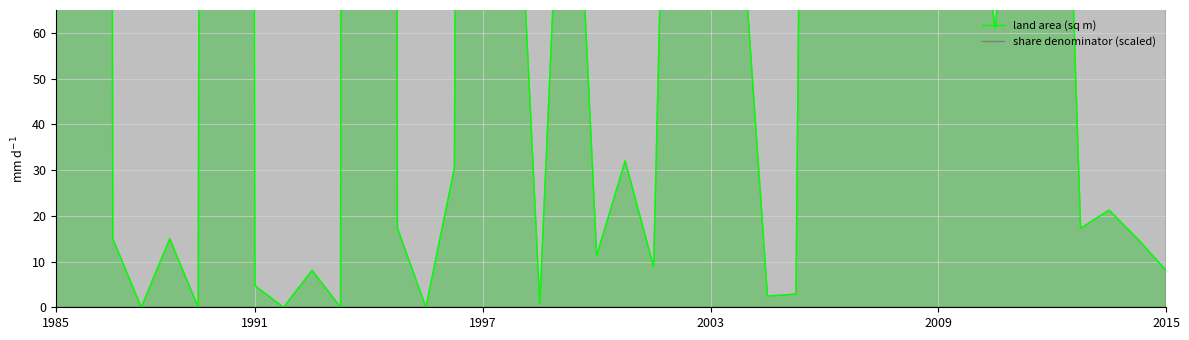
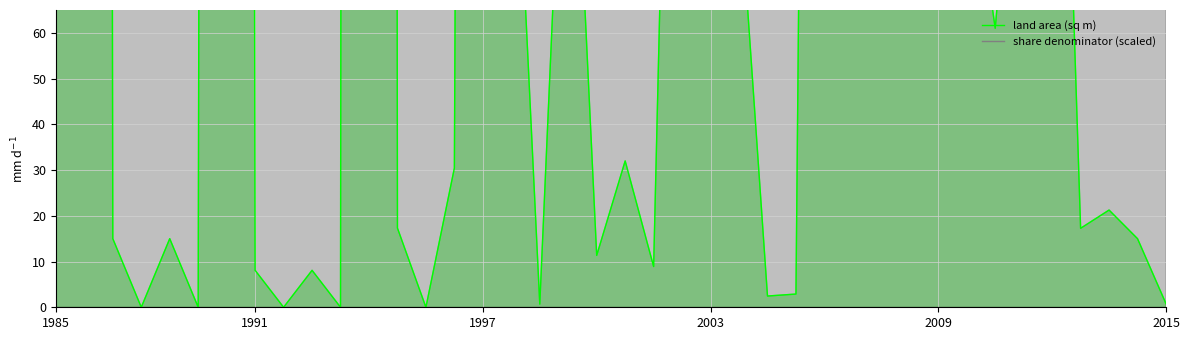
  {
    "land area (sq m)": {
-     "1991": 5,
-     "2015": 8
+     "1991": 8,
+     "2015": 1
    }
  }
